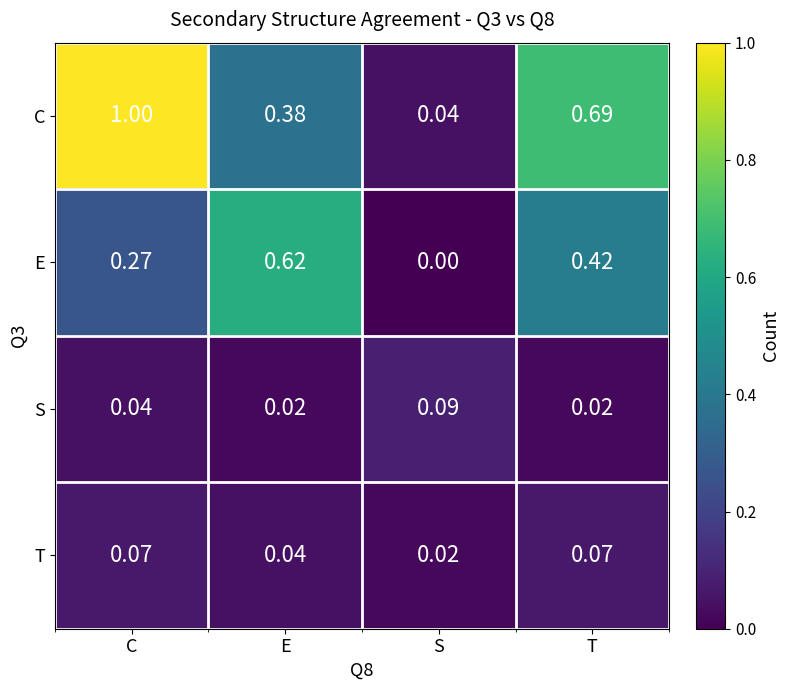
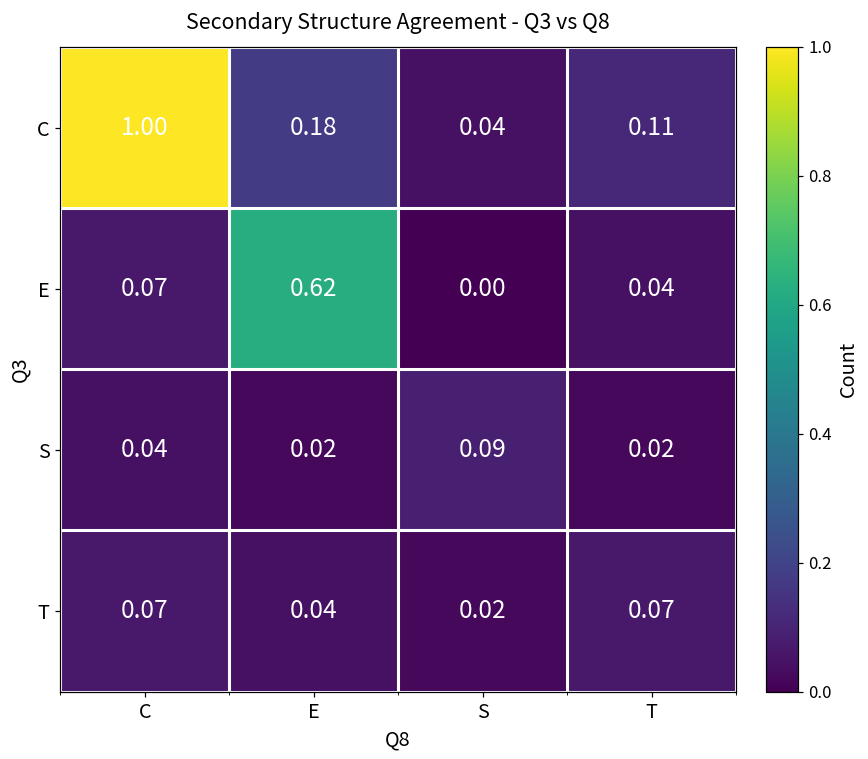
  {
    "C": {
      "C": 1.00,
-     "E": 0.38,
+     "E": 0.18,
      "S": 0.04,
-     "T": 0.69
+     "T": 0.11
    },
    "E": {
-     "C": 0.27,
+     "C": 0.07,
      "E": 0.62,
      "S": 0.00,
-     "T": 0.42
+     "T": 0.04
    },
    "S": {
      "C": 0.04,
      "E": 0.02,
      "S": 0.09,
      "T": 0.02
    },
    "T": {
      "C": 0.07,
      "E": 0.04,
      "S": 0.02,
      "T": 0.07
    }
  }
